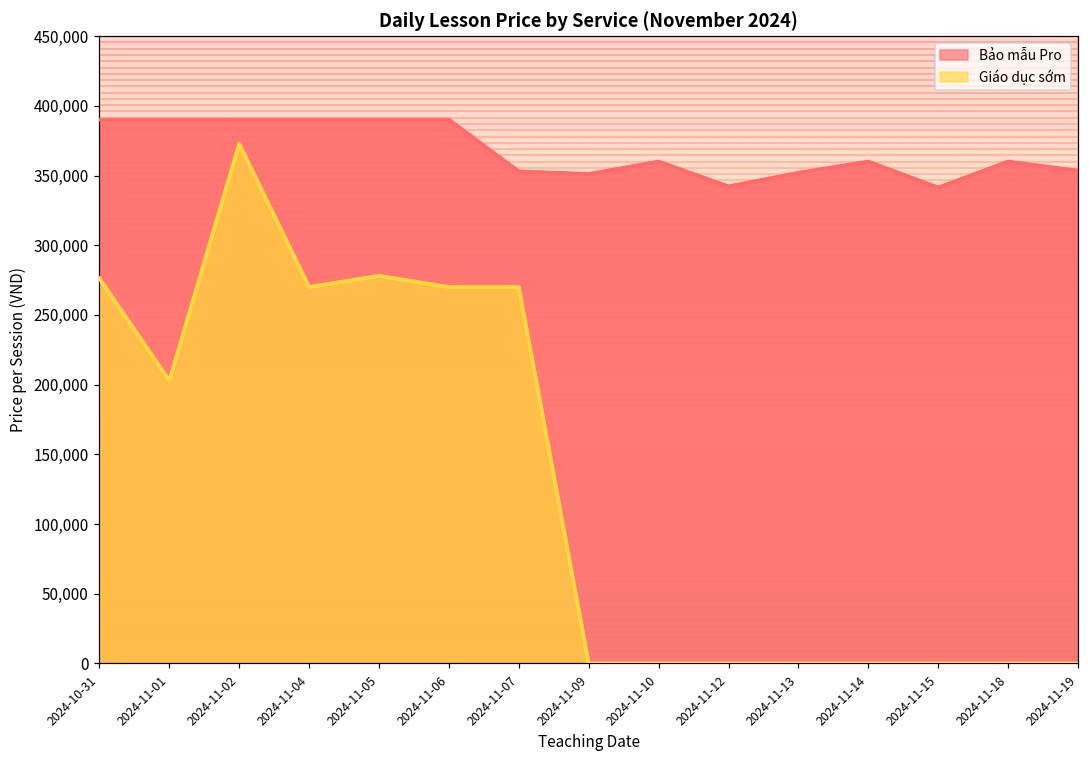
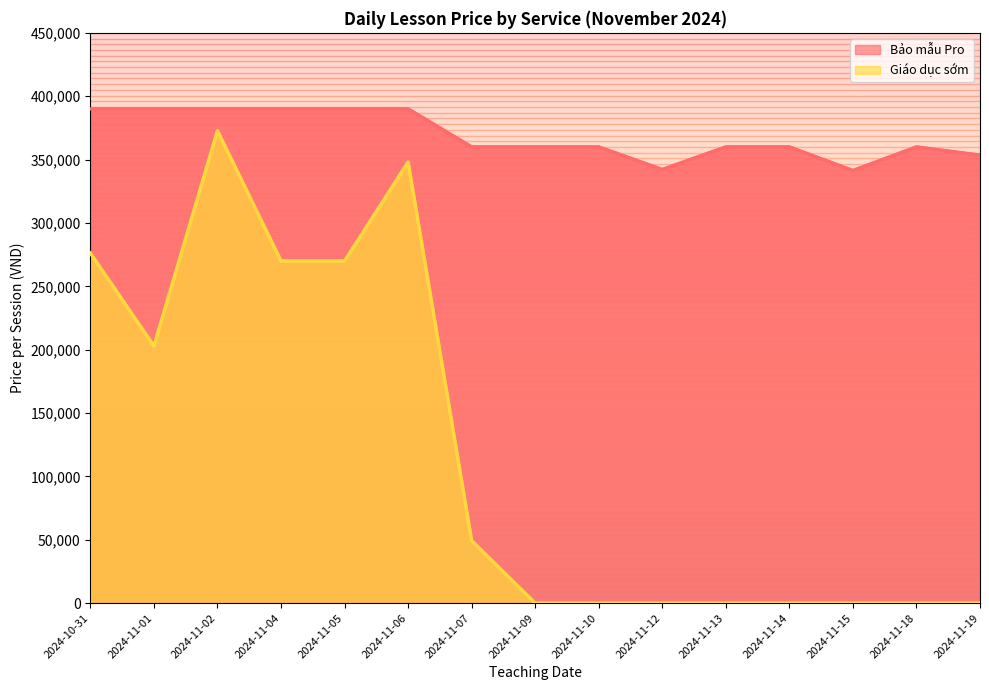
  {
    "Bảo mẫu Pro": {
      "2024-10-31": "390,000",
      "2024-11-01": "390,000",
      "2024-11-02": "390,000",
      "2024-11-04": "390,000",
      "2024-11-05": "390,000",
      "2024-11-06": "390,000",
-     "2024-11-07": "353,000",
-     "2024-11-09": "351,000",
+     "2024-11-07": "360,000",
+     "2024-11-09": "360,000",
      "2024-11-10": "360,000",
      "2024-11-12": "342,000",
-     "2024-11-13": "352,000",
+     "2024-11-13": "360,000",
      "2024-11-14": "360,000",
      "2024-11-15": "341,000",
      "2024-11-18": "360,000",
      "2024-11-19": "353,000"
    },
    "Giáo dục sớm": {
      "2024-10-31": "276,000",
      "2024-11-01": "203,000",
      "2024-11-02": "373,000",
      "2024-11-04": "270,000",
-     "2024-11-05": "278,000",
-     "2024-11-06": "270,000",
-     "2024-11-07": "270,000",
+     "2024-11-05": "270,000",
+     "2024-11-06": "348,000",
+     "2024-11-07": "49,000",
      "2024-11-09": "0",
      "2024-11-10": "0",
      "2024-11-12": "0",
      "2024-11-13": "0",
      "2024-11-14": "0",
      "2024-11-15": "0",
      "2024-11-18": "0",
      "2024-11-19": "0"
    }
  }
